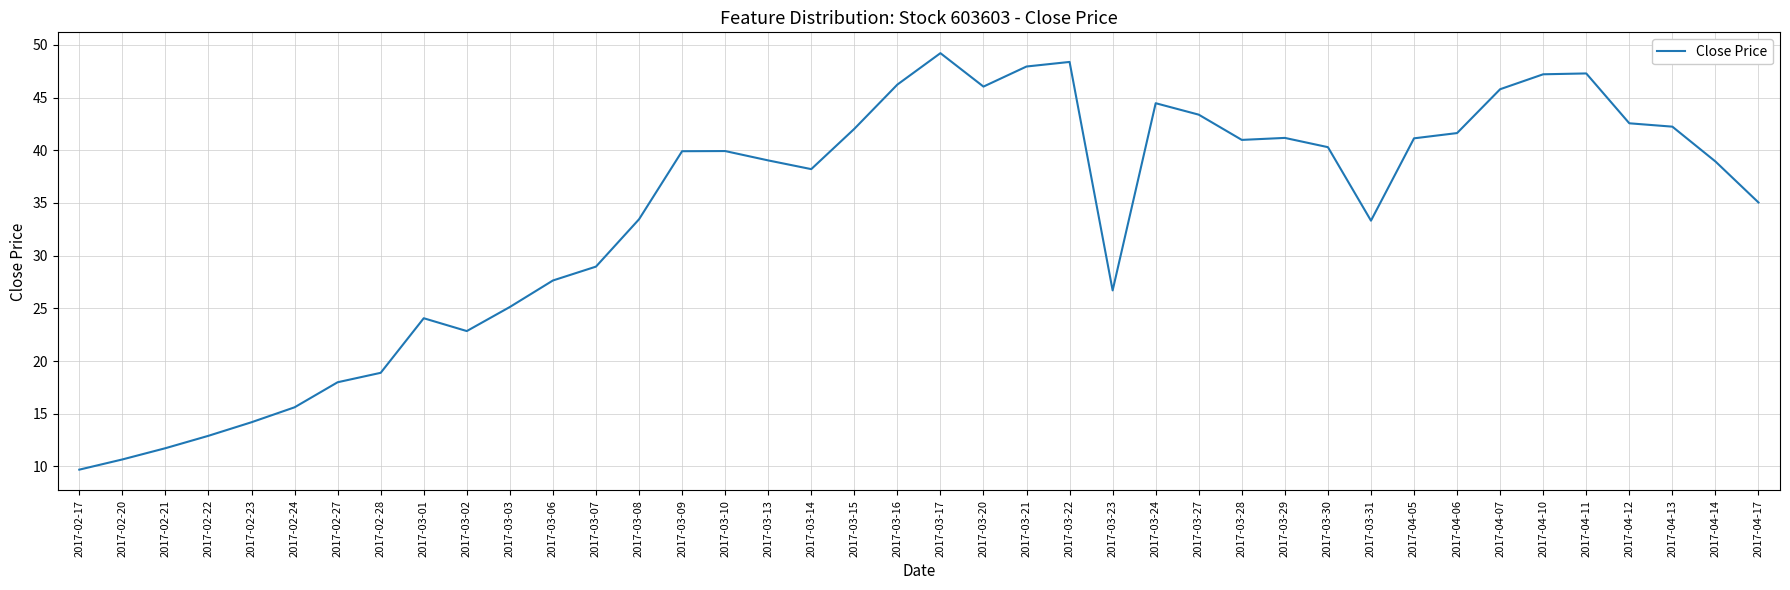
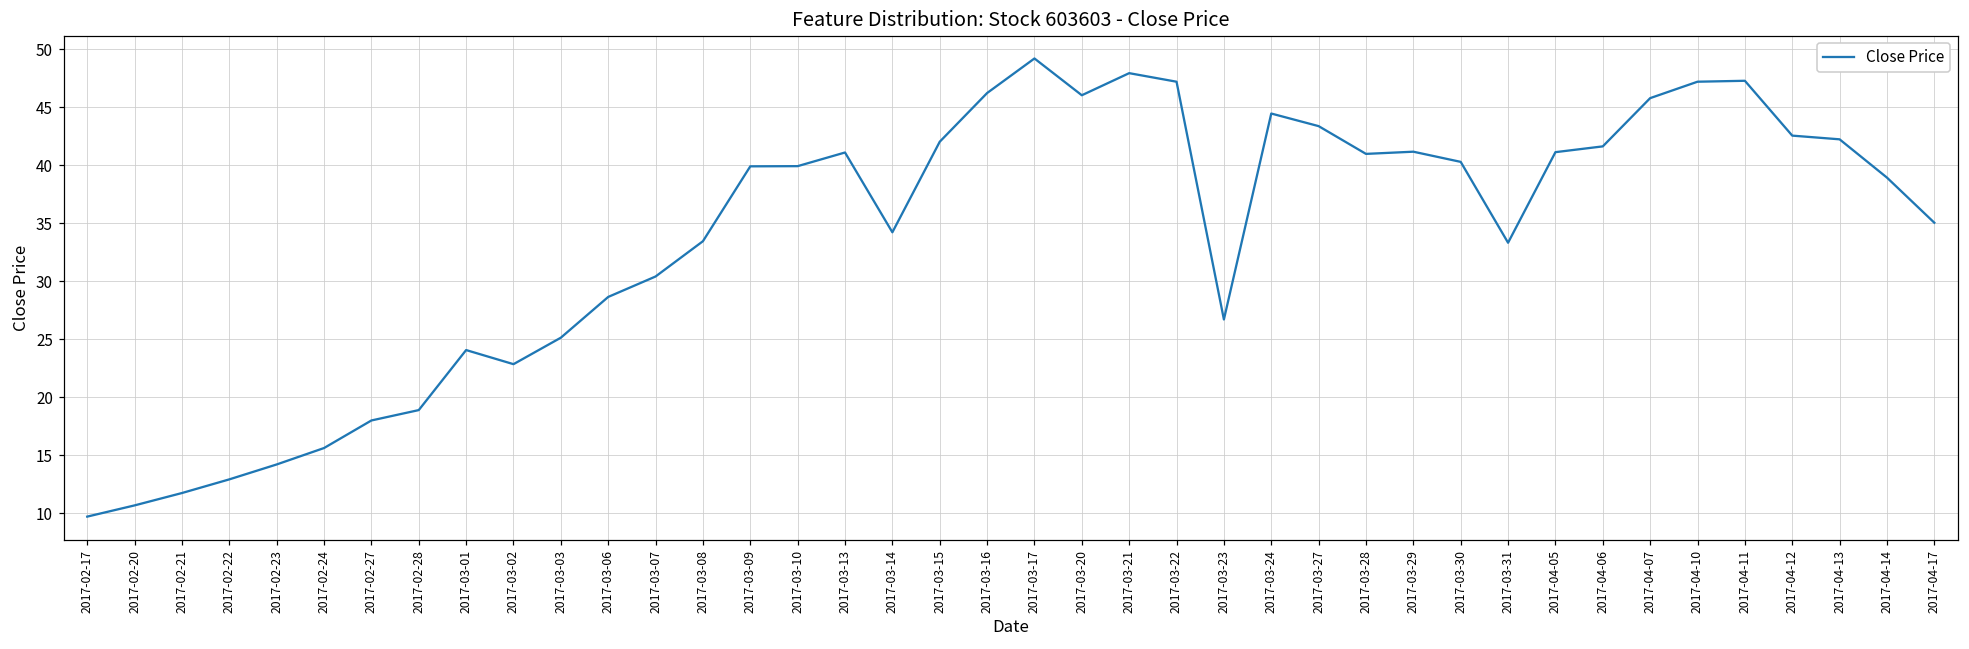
  {
    "2017-02-17": 9.7,
    "2017-02-20": 10.7,
    "2017-02-21": 11.7,
    "2017-02-22": 12.9,
    "2017-02-23": 14.2,
    "2017-02-24": 15.6,
    "2017-02-27": 18.0,
    "2017-02-28": 18.9,
    "2017-03-01": 24.1,
    "2017-03-02": 22.8,
    "2017-03-03": 25.1,
-   "2017-03-06": 27.6,
-   "2017-03-07": 29.0,
+   "2017-03-06": 28.6,
+   "2017-03-07": 30.4,
    "2017-03-08": 33.5,
    "2017-03-09": 39.9,
    "2017-03-10": 39.9,
-   "2017-03-13": 39.0,
-   "2017-03-14": 38.2,
+   "2017-03-13": 41.1,
+   "2017-03-14": 34.2,
    "2017-03-15": 42.0,
    "2017-03-16": 46.2,
    "2017-03-17": 49.2,
    "2017-03-20": 46.0,
    "2017-03-21": 47.9,
-   "2017-03-22": 48.4,
+   "2017-03-22": 47.2,
    "2017-03-23": 26.7,
    "2017-03-24": 44.5,
    "2017-03-27": 43.4,
    "2017-03-28": 41.0,
    "2017-03-29": 41.2,
    "2017-03-30": 40.3,
    "2017-03-31": 33.3,
    "2017-04-05": 41.1,
    "2017-04-06": 41.6,
    "2017-04-07": 45.8,
    "2017-04-10": 47.2,
    "2017-04-11": 47.3,
    "2017-04-12": 42.6,
    "2017-04-13": 42.2,
    "2017-04-14": 38.9,
    "2017-04-17": 35.0
  }
